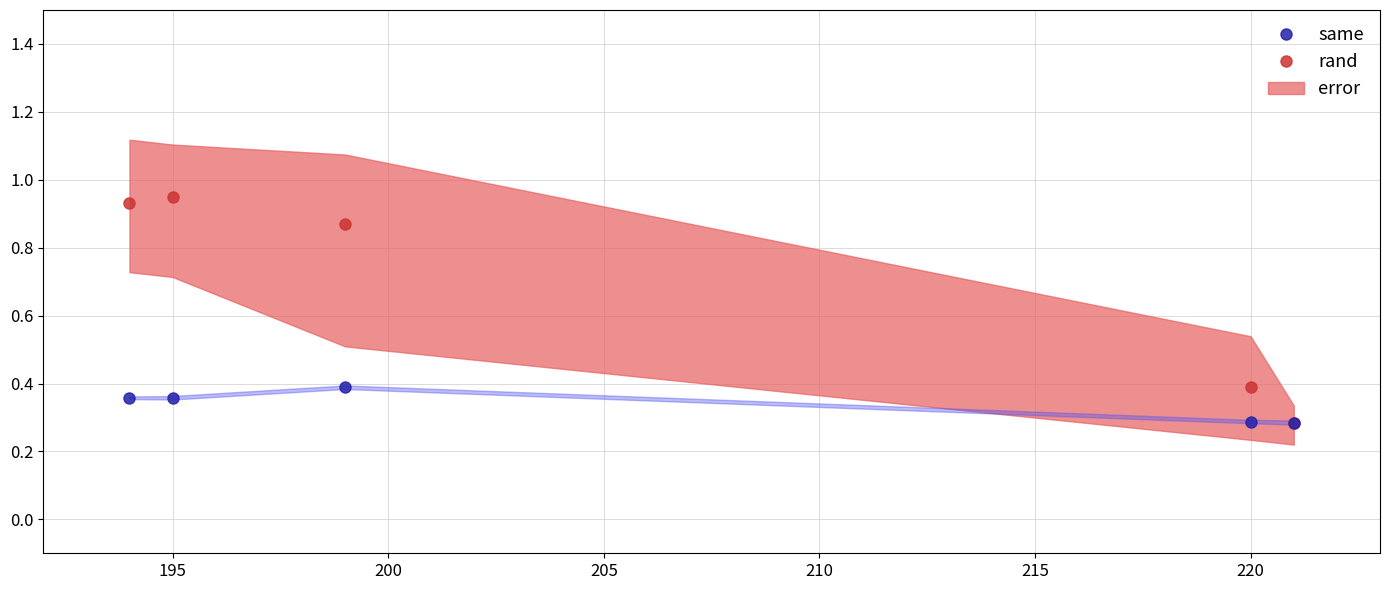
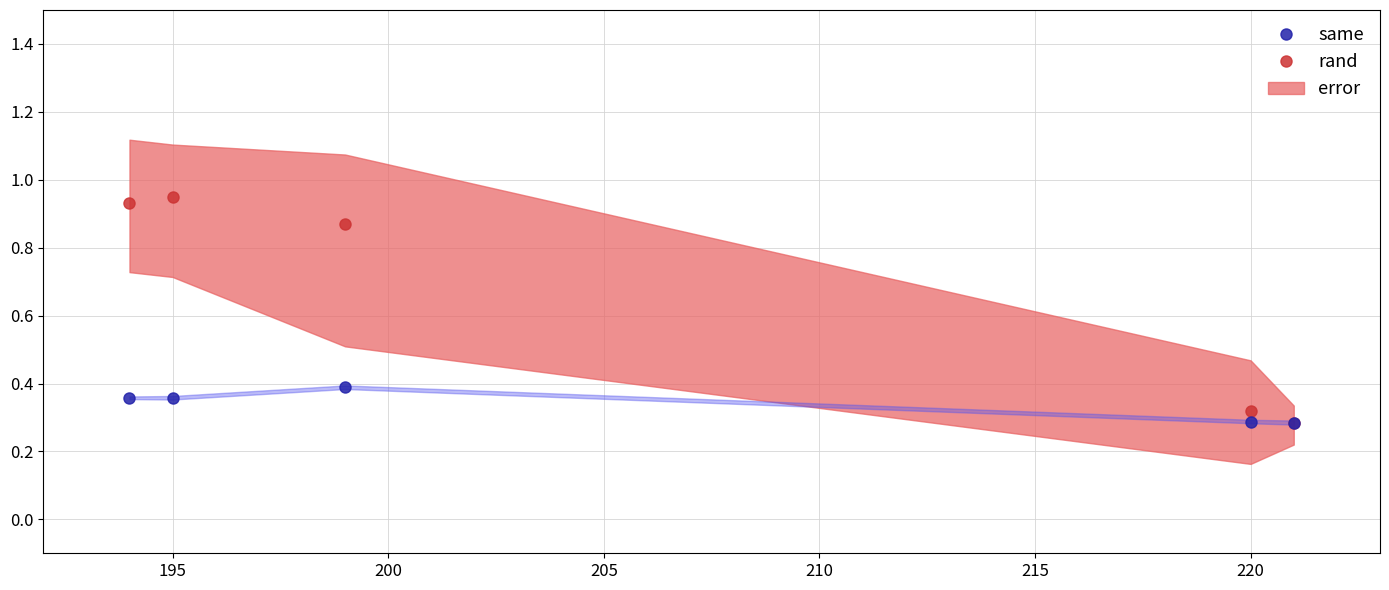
  {
    "rand": {
      "195": 0.95,
-     "220": 0.39
+     "220": 0.32
    }
  }
